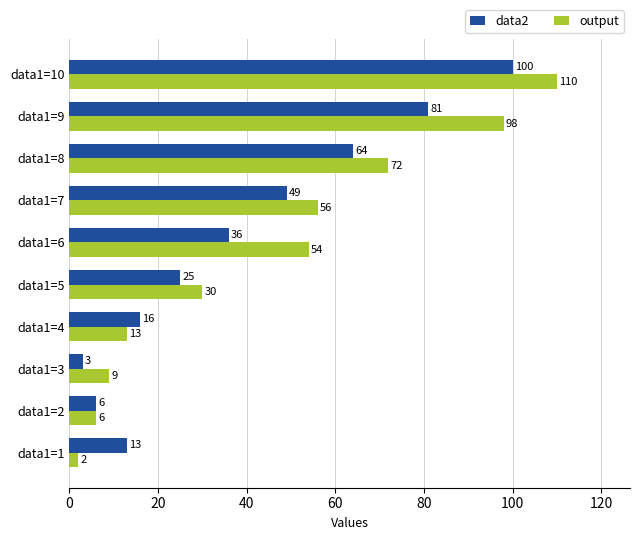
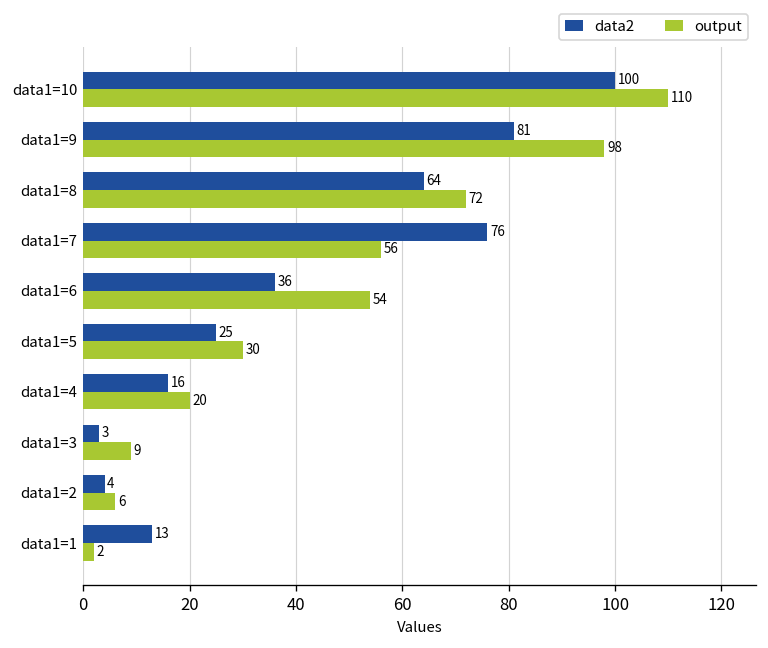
  {
    "data2": {
      "data1=10": 100,
      "data1=9": 81,
      "data1=8": 64,
-     "data1=7": 49,
+     "data1=7": 76,
      "data1=6": 36,
      "data1=5": 25,
      "data1=4": 16,
      "data1=3": 3,
-     "data1=2": 6,
+     "data1=2": 4,
      "data1=1": 13
    },
    "output": {
      "data1=10": 110,
      "data1=9": 98,
      "data1=8": 72,
      "data1=7": 56,
      "data1=6": 54,
      "data1=5": 30,
-     "data1=4": 13,
+     "data1=4": 20,
      "data1=3": 9,
      "data1=2": 6,
      "data1=1": 2
    }
  }
